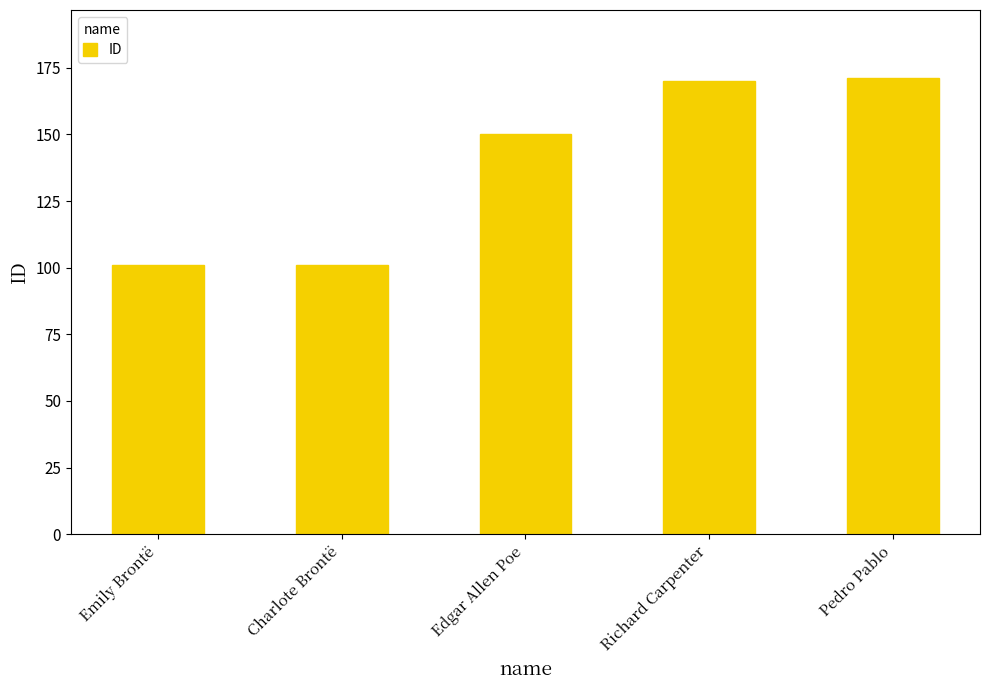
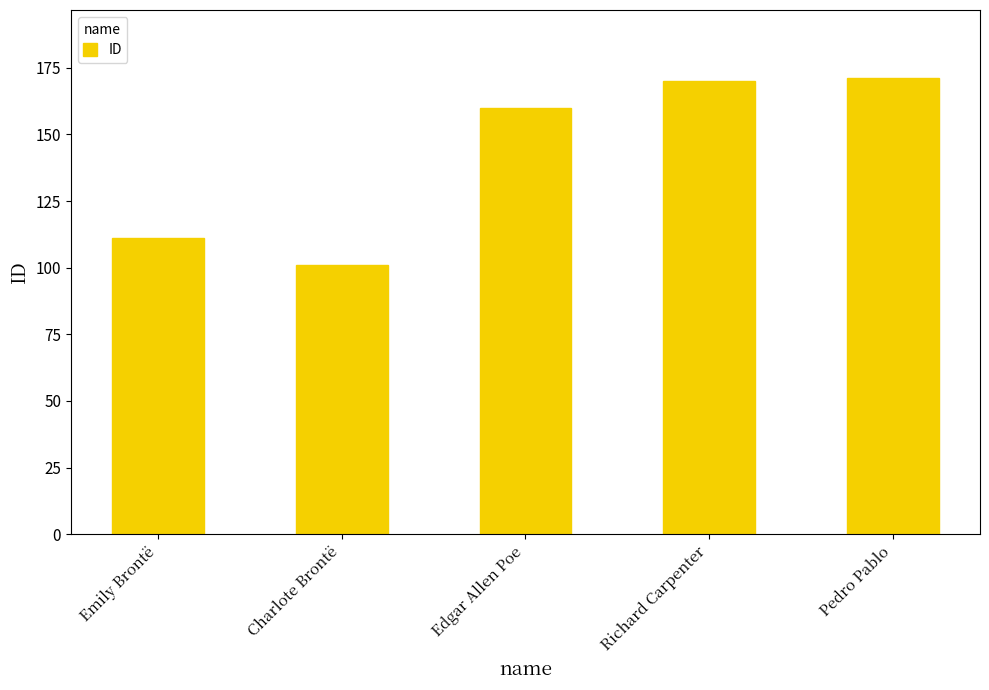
  {
-   "Emily Brontë": 101,
+   "Emily Brontë": 111,
    "Charlote Brontë": 101,
-   "Edgar Allen Poe": 150,
+   "Edgar Allen Poe": 160,
    "Richard Carpenter": 170,
    "Pedro Pablo": 171
  }
